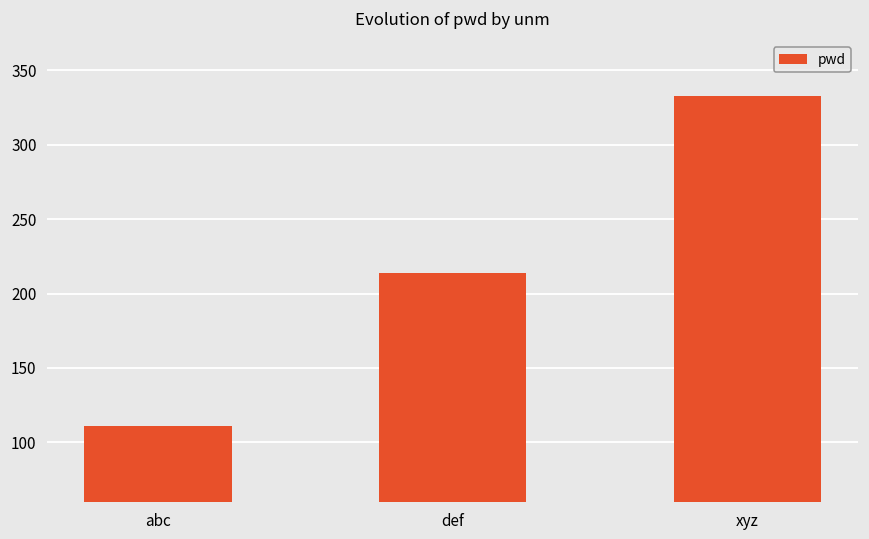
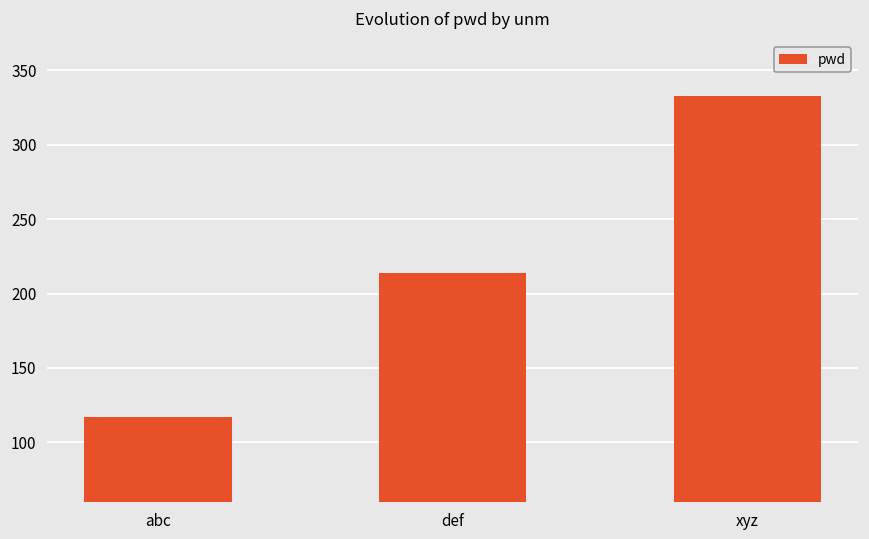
  {
-   "abc": 111,
+   "abc": 117,
    "def": 214,
    "xyz": 333
  }
